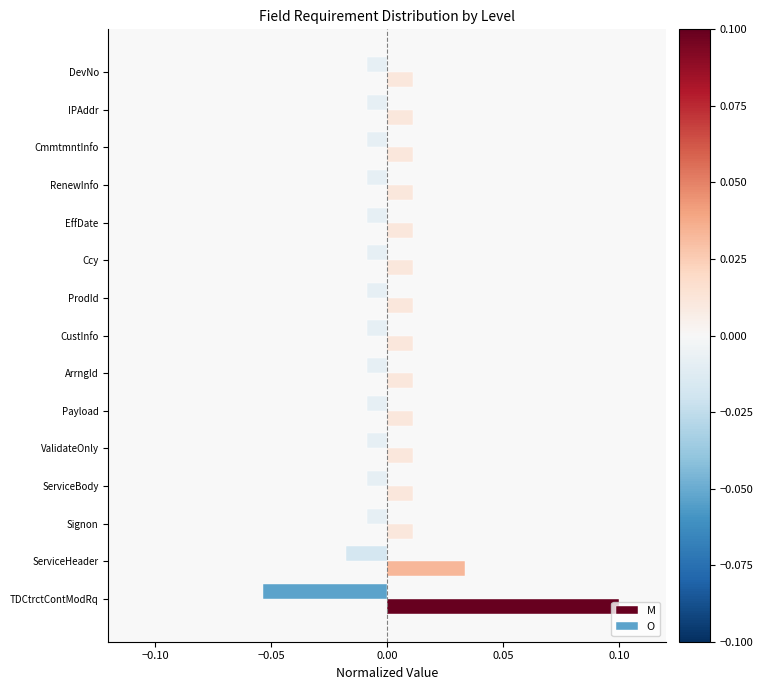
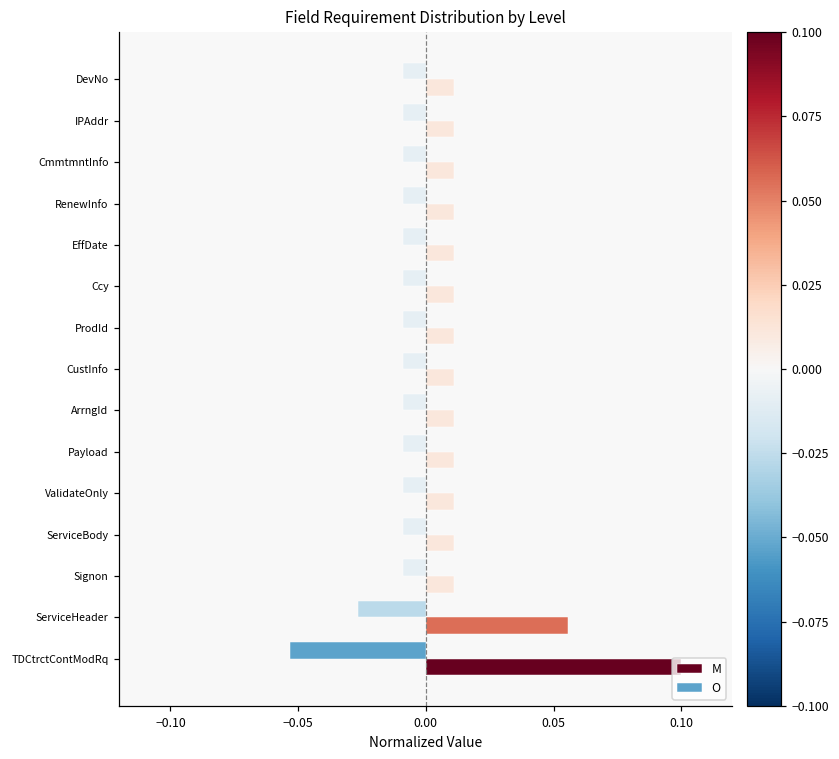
  {
    "M": {
      "DevNo": 0.011,
      "IPAddr": 0.011,
      "CmmtmntInfo": 0.011,
      "RenewInfo": 0.011,
      "EffDate": 0.011,
      "Ccy": 0.011,
      "ProdId": 0.011,
      "CustInfo": 0.011,
      "ArrngId": 0.011,
      "Payload": 0.011,
      "ValidateOnly": 0.011,
      "ServiceBody": 0.011,
      "Signon": 0.011,
-     "ServiceHeader": 0.033
+     "ServiceHeader": 0.056
    },
    "O": {
      "DevNo": -0.009,
      "IPAddr": -0.009,
      "CmmtmntInfo": -0.009,
      "RenewInfo": -0.009,
      "EffDate": -0.009,
      "Ccy": -0.009,
      "ProdId": -0.009,
      "CustInfo": -0.009,
      "ArrngId": -0.009,
      "Payload": -0.009,
      "ValidateOnly": -0.009,
      "ServiceBody": -0.009,
      "Signon": -0.009,
-     "ServiceHeader": -0.018,
+     "ServiceHeader": -0.027,
      "TDCtrctContModRq": -0.053
    }
  }
